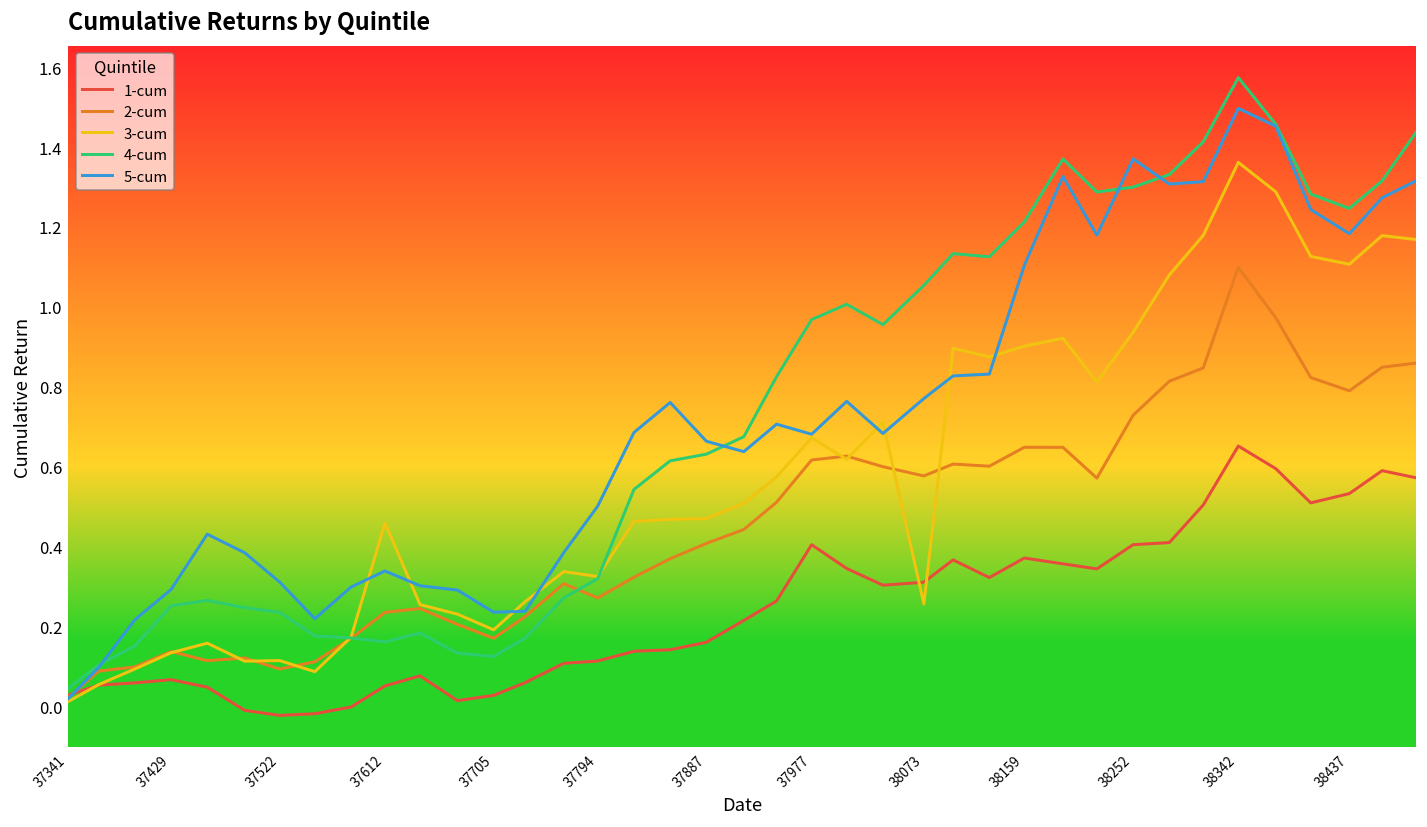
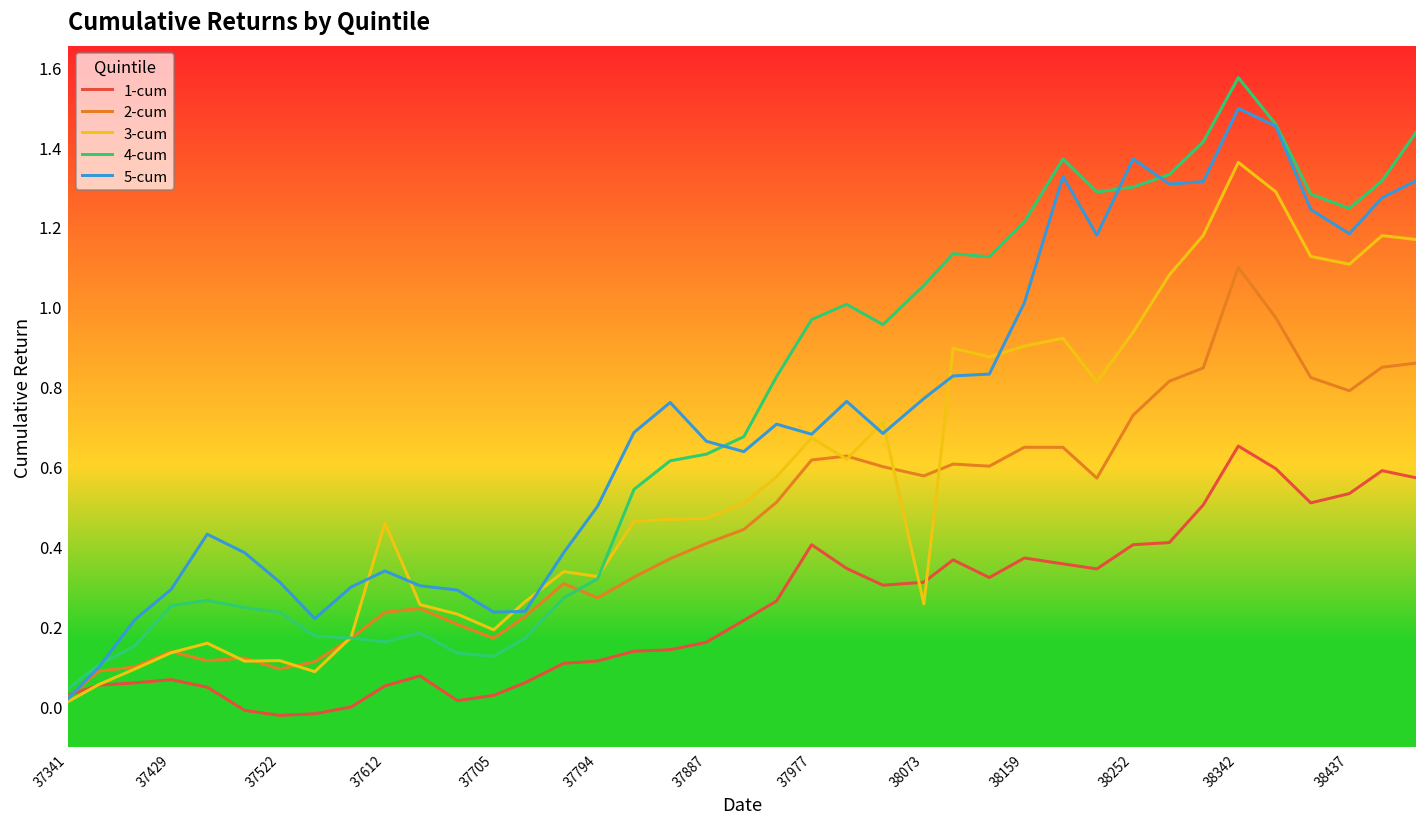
  {
    "3-cum": {
      "37522": 0.11,
      "37612": 0.46,
      "37705": 0.19,
      "37887": 0.47,
      "37977": 0.67,
      "38073": 0.26,
      "38159": 0.90,
      "38252": 0.94,
      "38342": 1.36,
      "38437": 1.11
    },
    "4-cum": {
      "37341": 0.04,
      "37429": 0.25,
      "37522": 0.23,
      "37612": 0.16,
      "37705": 0.12,
      "37887": 0.63,
      "37977": 0.97,
      "38073": 1.05,
      "38159": 1.21,
      "38252": 1.30,
      "38342": 1.57,
      "38437": 1.25
    },
    "5-cum": {
      "37429": 0.29,
      "37522": 0.31,
      "37612": 0.34,
      "37705": 0.24,
      "37794": 0.50,
      "37887": 0.66,
      "37977": 0.68,
      "38073": 0.77,
-     "38159": 1.10,
+     "38159": 1.01,
      "38252": 1.37,
      "38342": 1.50,
      "38437": 1.18
    }
  }
